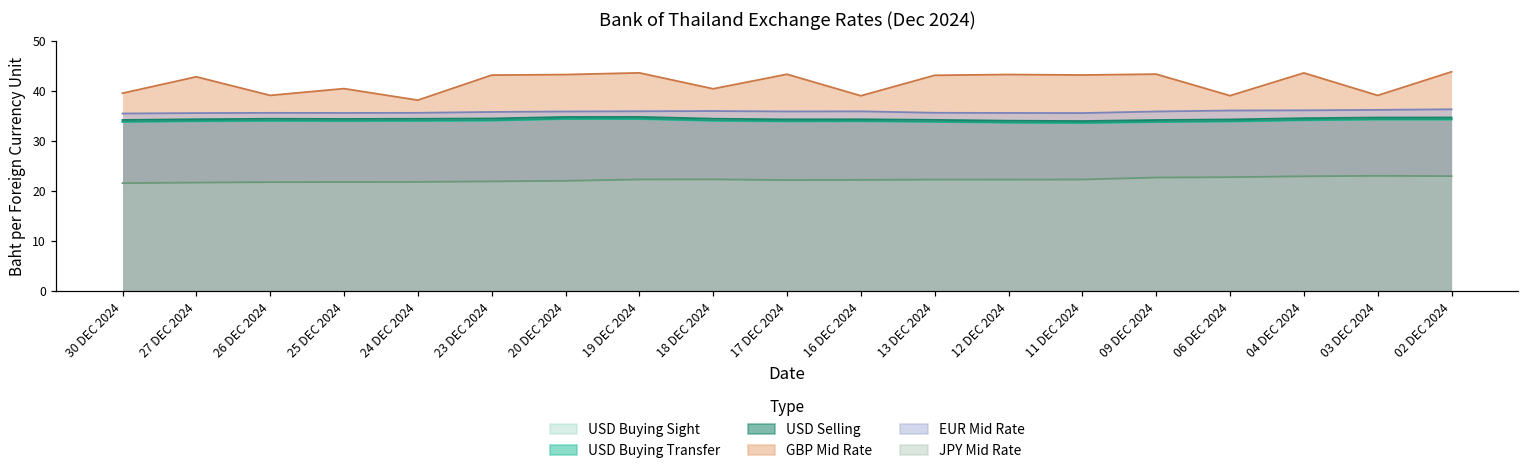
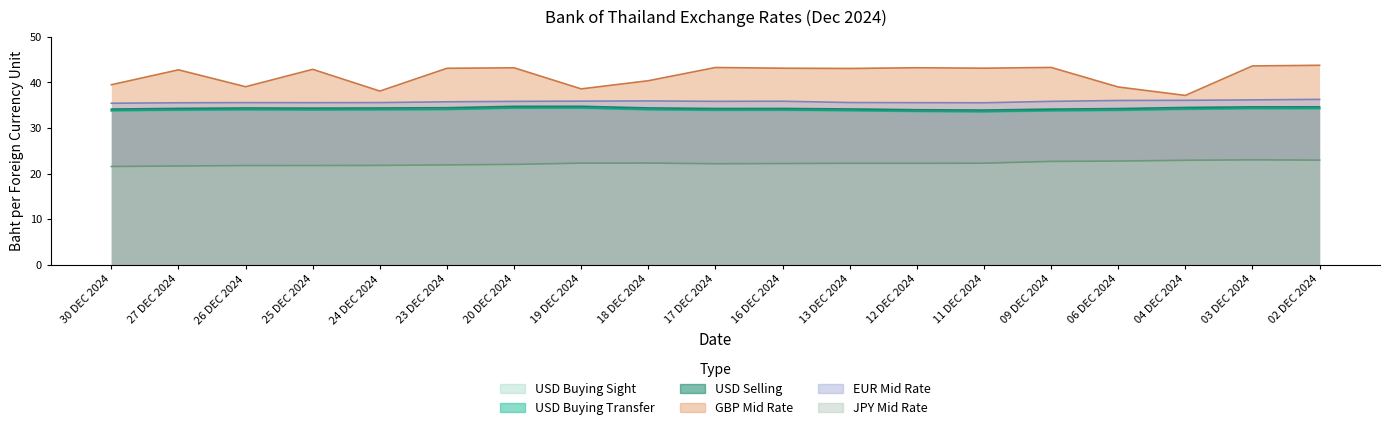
  {
    "GBP Mid Rate": {
      "30 DEC 2024": 39,
      "27 DEC 2024": 43,
      "26 DEC 2024": 39,
-     "25 DEC 2024": 40,
+     "25 DEC 2024": 43,
      "24 DEC 2024": 38,
      "23 DEC 2024": 43,
      "20 DEC 2024": 43,
-     "19 DEC 2024": 44,
+     "19 DEC 2024": 39,
      "18 DEC 2024": 40,
      "17 DEC 2024": 43,
-     "16 DEC 2024": 39,
+     "16 DEC 2024": 43,
      "13 DEC 2024": 43,
      "12 DEC 2024": 43,
      "11 DEC 2024": 43,
      "09 DEC 2024": 43,
      "06 DEC 2024": 39,
-     "04 DEC 2024": 44,
-     "03 DEC 2024": 39,
+     "04 DEC 2024": 37,
+     "03 DEC 2024": 44,
      "02 DEC 2024": 44
    }
  }
